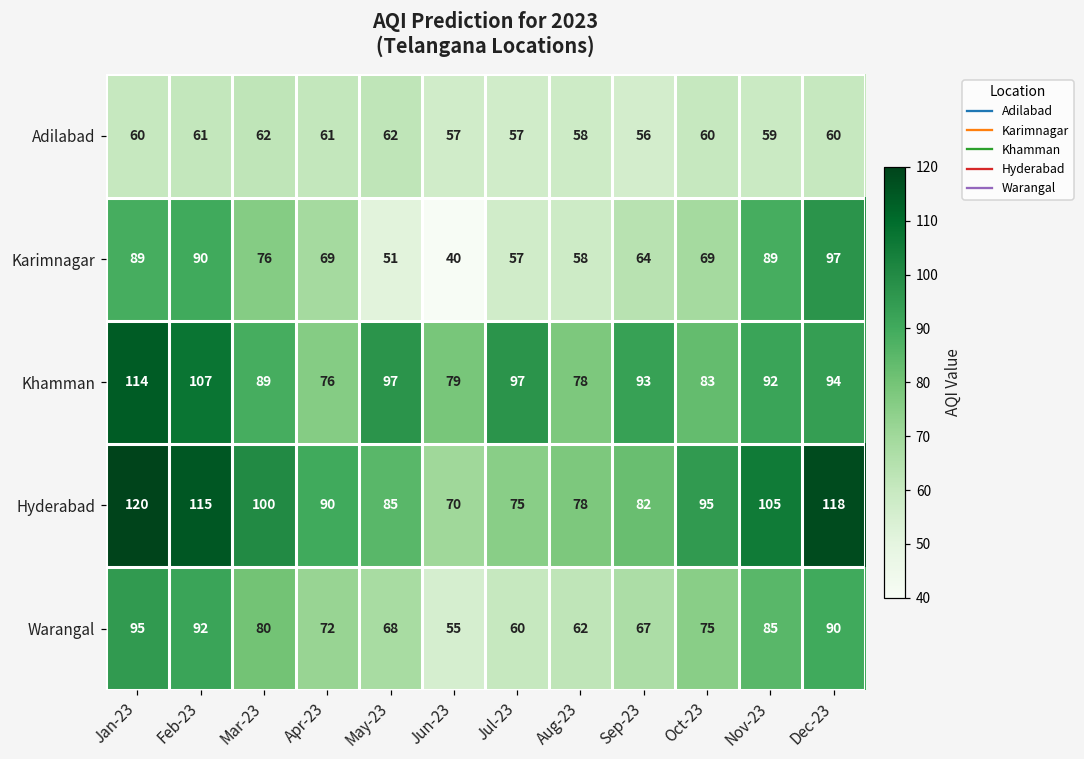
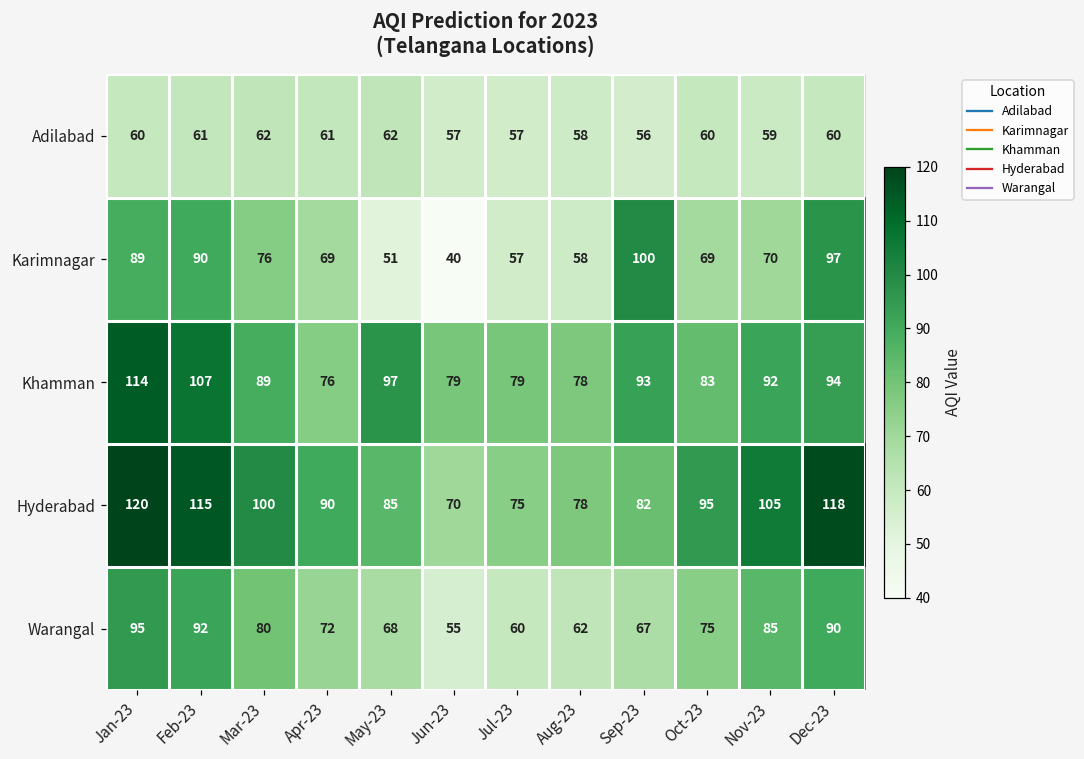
  {
    "Adilabad": {
      "Jan-23": 60,
      "Feb-23": 61,
      "Mar-23": 62,
      "Apr-23": 61,
      "May-23": 62,
      "Jun-23": 57,
      "Jul-23": 57,
      "Aug-23": 58,
      "Sep-23": 56,
      "Oct-23": 60,
      "Nov-23": 59,
      "Dec-23": 60
    },
    "Karimnagar": {
      "Jan-23": 89,
      "Feb-23": 90,
      "Mar-23": 76,
      "Apr-23": 69,
      "May-23": 51,
      "Jun-23": 40,
      "Jul-23": 57,
      "Aug-23": 58,
-     "Sep-23": 64,
+     "Sep-23": 100,
      "Oct-23": 69,
-     "Nov-23": 89,
+     "Nov-23": 70,
      "Dec-23": 97
    },
    "Khamman": {
      "Jan-23": 114,
      "Feb-23": 107,
      "Mar-23": 89,
      "Apr-23": 76,
      "May-23": 97,
      "Jun-23": 79,
-     "Jul-23": 97,
+     "Jul-23": 79,
      "Aug-23": 78,
      "Sep-23": 93,
      "Oct-23": 83,
      "Nov-23": 92,
      "Dec-23": 94
    },
    "Hyderabad": {
      "Jan-23": 120,
      "Feb-23": 115,
      "Mar-23": 100,
      "Apr-23": 90,
      "May-23": 85,
      "Jun-23": 70,
      "Jul-23": 75,
      "Aug-23": 78,
      "Sep-23": 82,
      "Oct-23": 95,
      "Nov-23": 105,
      "Dec-23": 118
    },
    "Warangal": {
      "Jan-23": 95,
      "Feb-23": 92,
      "Mar-23": 80,
      "Apr-23": 72,
      "May-23": 68,
      "Jun-23": 55,
      "Jul-23": 60,
      "Aug-23": 62,
      "Sep-23": 67,
      "Oct-23": 75,
      "Nov-23": 85,
      "Dec-23": 90
    }
  }
